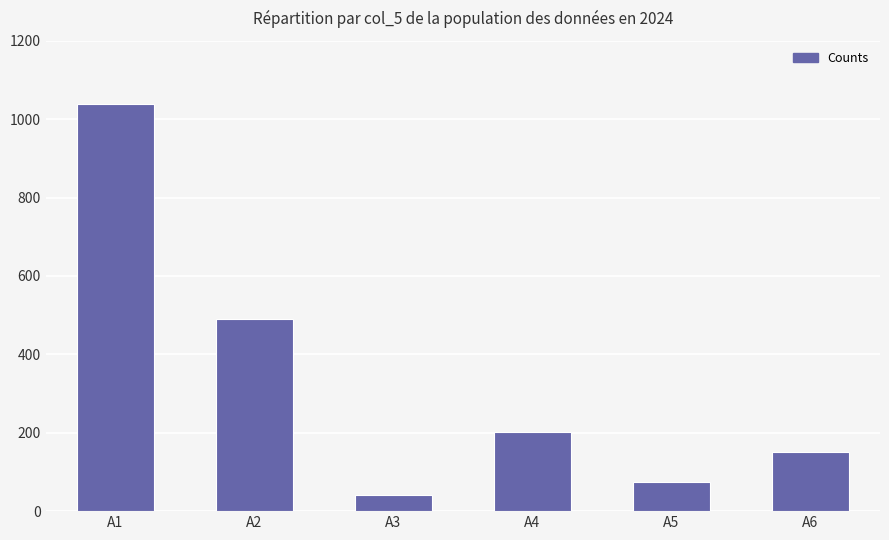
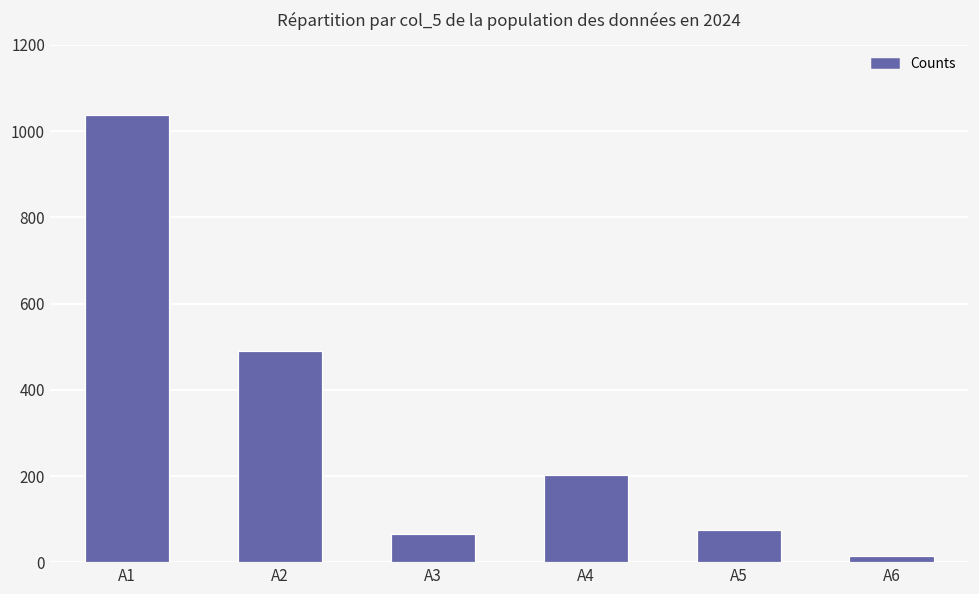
  {
    "A1": 1040,
    "A2": 490,
-   "A3": 40,
+   "A3": 70,
    "A4": 200,
    "A5": 70,
-   "A6": 150
+   "A6": 10
  }
